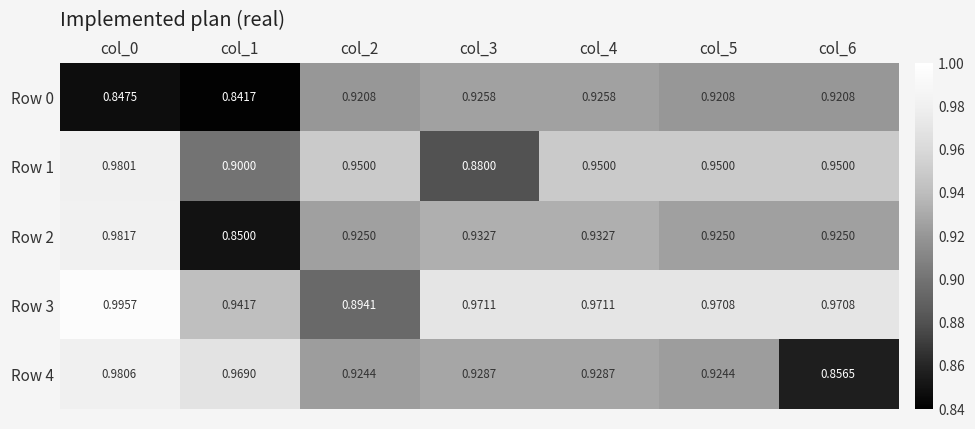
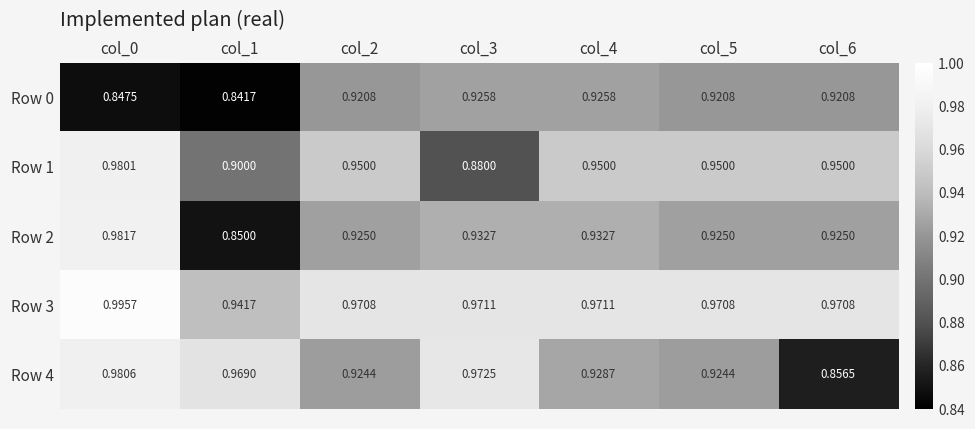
  {
    "Row 0": {
      "col_0": 0.8475,
      "col_1": 0.8417,
      "col_2": 0.9208,
      "col_3": 0.9258,
      "col_4": 0.9258,
      "col_5": 0.9208,
      "col_6": 0.9208
    },
    "Row 1": {
      "col_0": 0.9801,
      "col_1": 0.9000,
      "col_2": 0.9500,
      "col_3": 0.8800,
      "col_4": 0.9500,
      "col_5": 0.9500,
      "col_6": 0.9500
    },
    "Row 2": {
      "col_0": 0.9817,
      "col_1": 0.8500,
      "col_2": 0.9250,
      "col_3": 0.9327,
      "col_4": 0.9327,
      "col_5": 0.9250,
      "col_6": 0.9250
    },
    "Row 3": {
      "col_0": 0.9957,
      "col_1": 0.9417,
-     "col_2": 0.8941,
+     "col_2": 0.9708,
      "col_3": 0.9711,
      "col_4": 0.9711,
      "col_5": 0.9708,
      "col_6": 0.9708
    },
    "Row 4": {
      "col_0": 0.9806,
      "col_1": 0.9690,
      "col_2": 0.9244,
-     "col_3": 0.9287,
+     "col_3": 0.9725,
      "col_4": 0.9287,
      "col_5": 0.9244,
      "col_6": 0.8565
    }
  }
